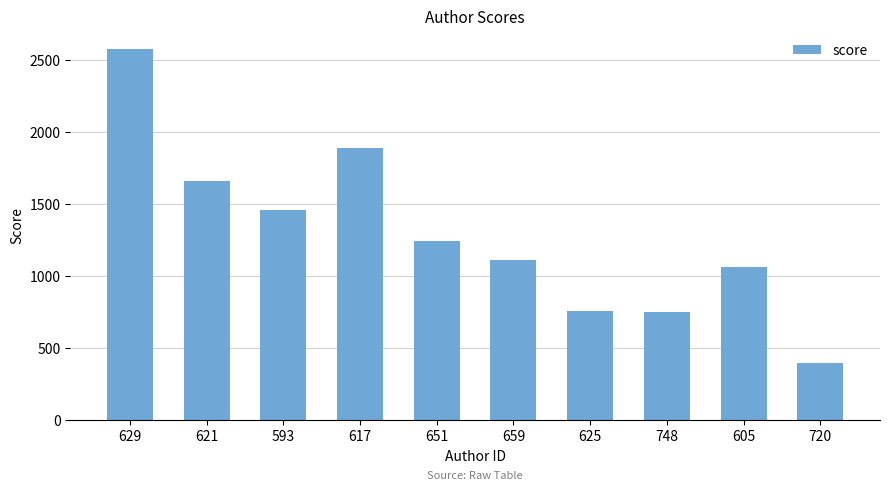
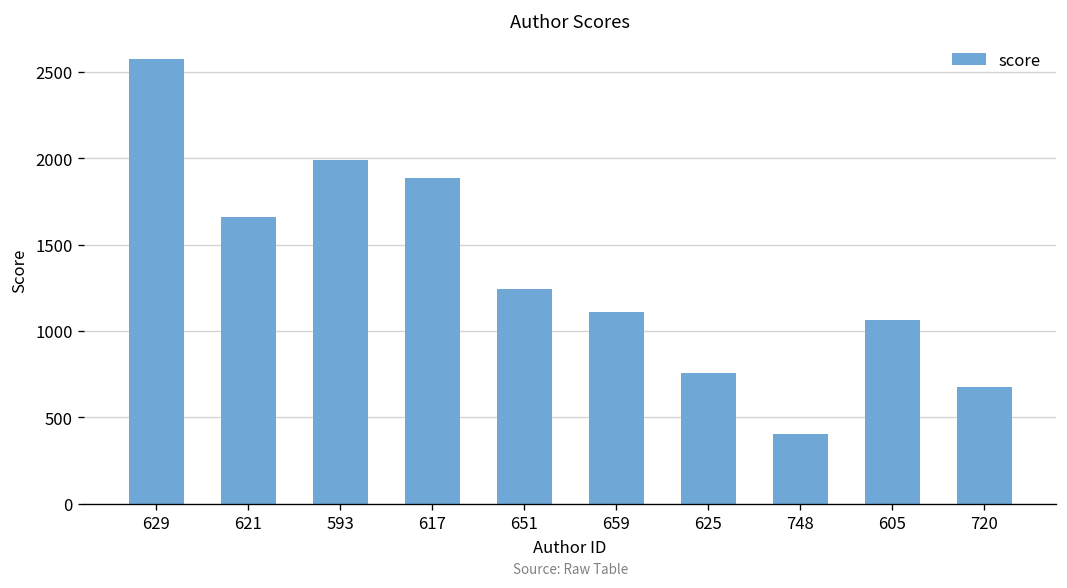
  {
    "629": 2580,
    "621": 1660,
-   "593": 1460,
+   "593": 1990,
    "617": 1890,
    "651": 1240,
    "659": 1110,
    "625": 750,
-   "748": 750,
+   "748": 400,
    "605": 1060,
-   "720": 390
+   "720": 680
  }
